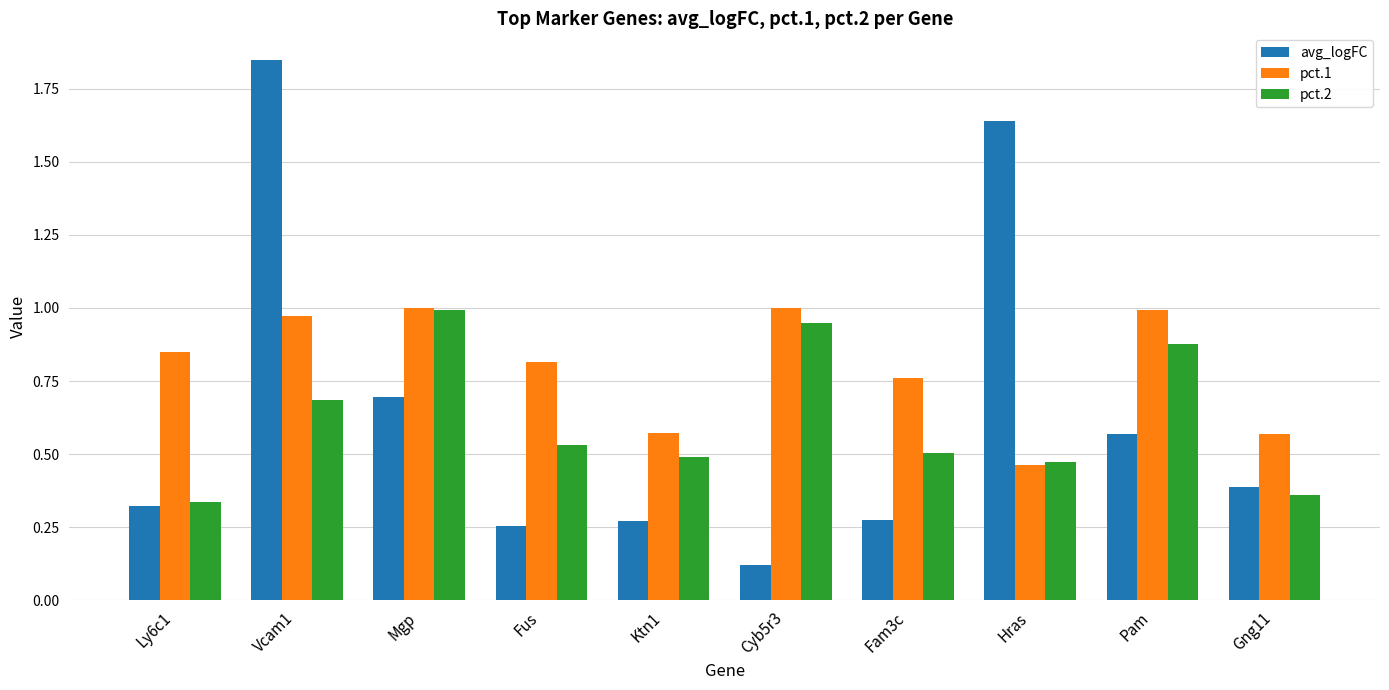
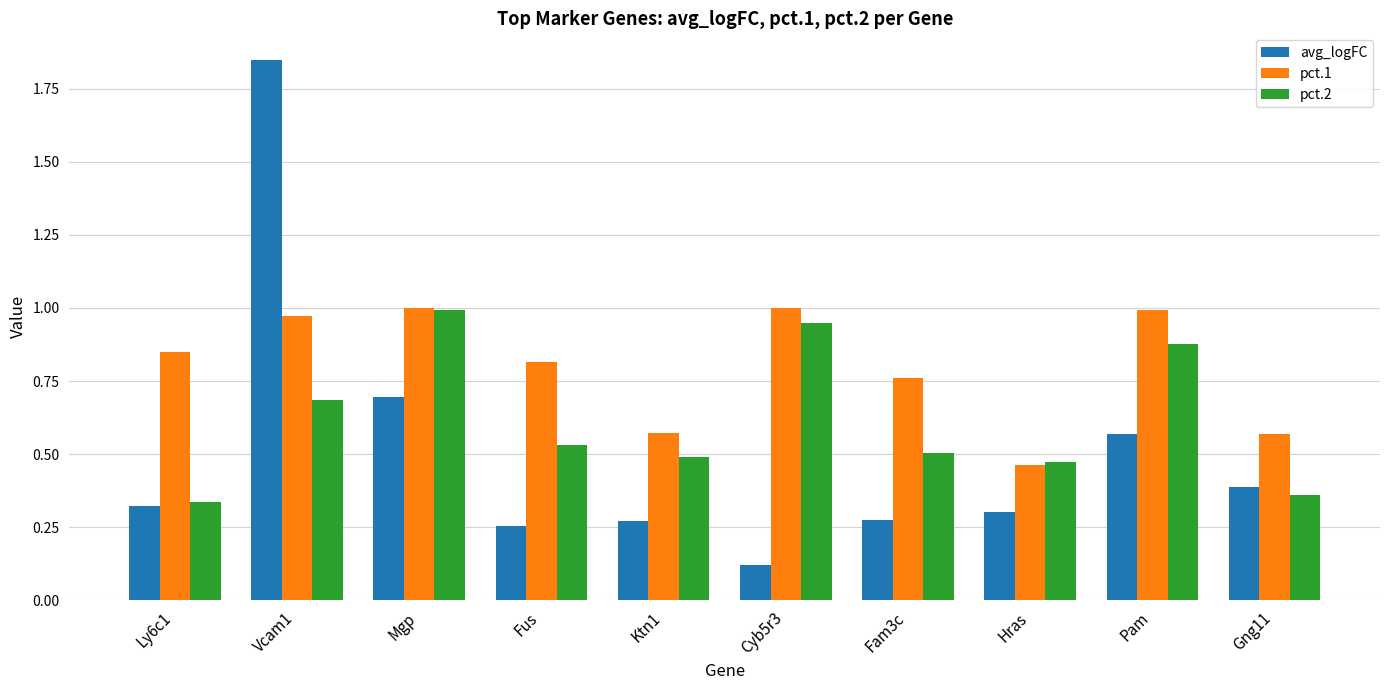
  {
    "avg_logFC": {
      "Ly6c1": 0.32,
      "Vcam1": 1.85,
      "Mgp": 0.69,
      "Fus": 0.25,
      "Ktn1": 0.27,
      "Cyb5r3": 0.12,
      "Fam3c": 0.27,
-     "Hras": 1.64,
+     "Hras": 0.30,
      "Pam": 0.57,
      "Gng11": 0.39
    },
    "pct.1": {
      "Ly6c1": 0.85,
      "Vcam1": 0.97,
      "Mgp": 1.00,
      "Fus": 0.82,
      "Ktn1": 0.57,
      "Cyb5r3": 1.00,
      "Fam3c": 0.76,
      "Hras": 0.46,
      "Pam": 0.99,
      "Gng11": 0.57
    },
    "pct.2": {
      "Ly6c1": 0.34,
      "Vcam1": 0.69,
      "Mgp": 0.99,
      "Fus": 0.53,
      "Ktn1": 0.49,
      "Cyb5r3": 0.95,
      "Fam3c": 0.50,
      "Hras": 0.47,
      "Pam": 0.88,
      "Gng11": 0.36
    }
  }
